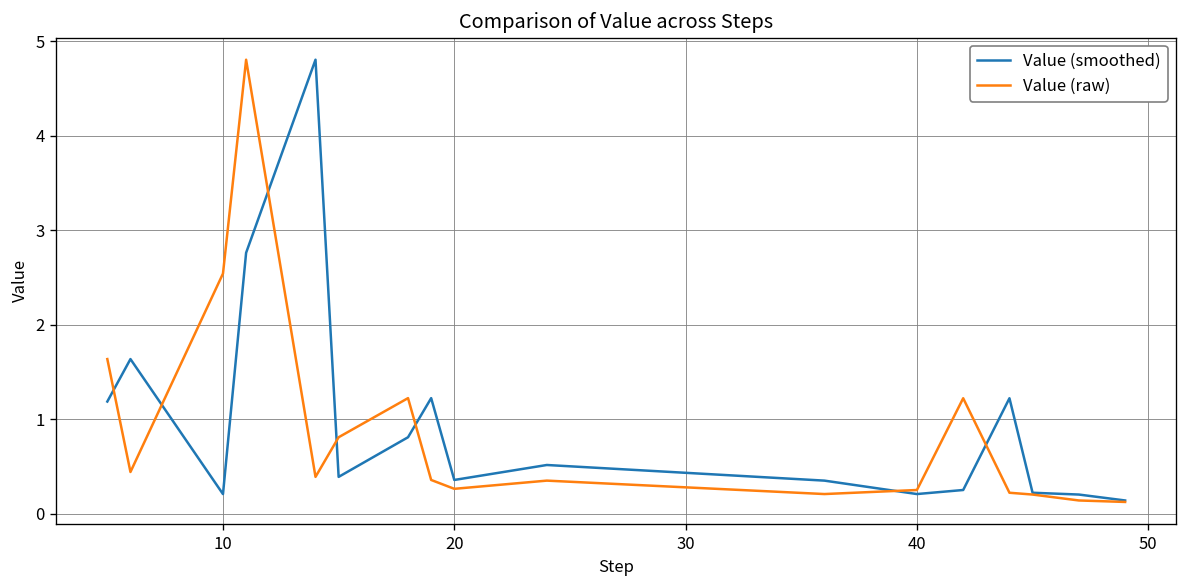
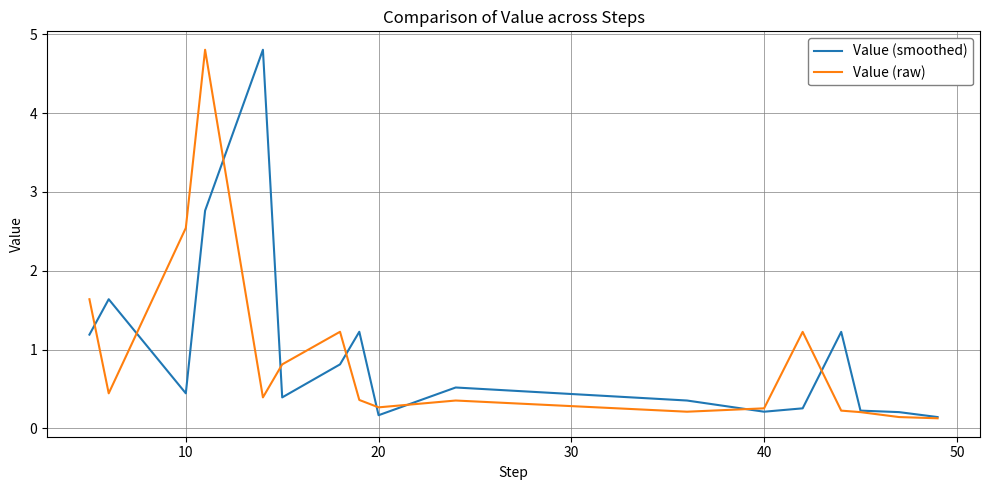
  {
    "Value (smoothed)": {
-     "10": 0.2,
-     "20": 0.4,
+     "10": 0.4,
+     "20": 0.2,
      "40": 0.2
    },
    "Value (raw)": {
      "10": 2.5,
      "20": 0.3,
      "40": 0.3
    }
  }
